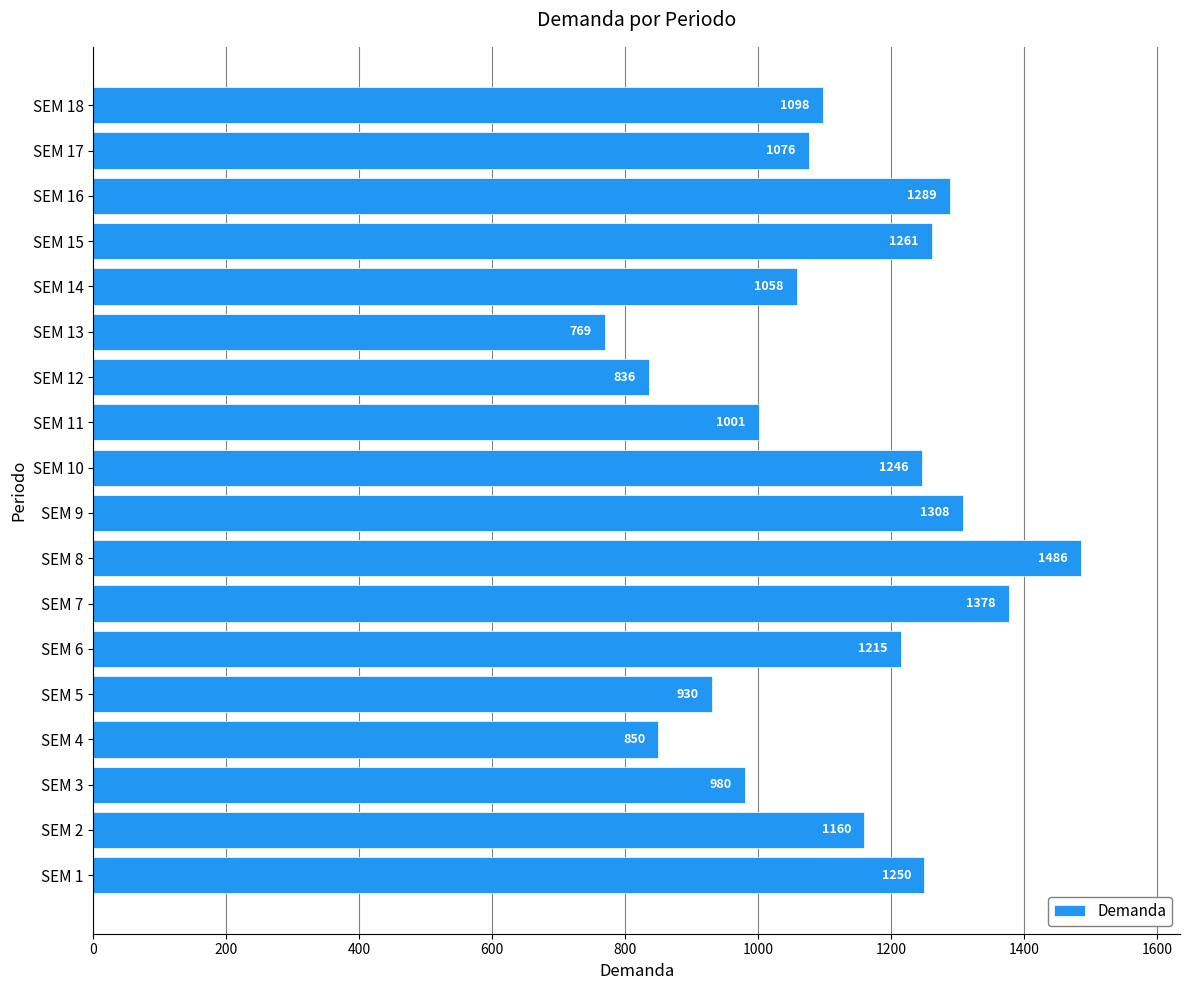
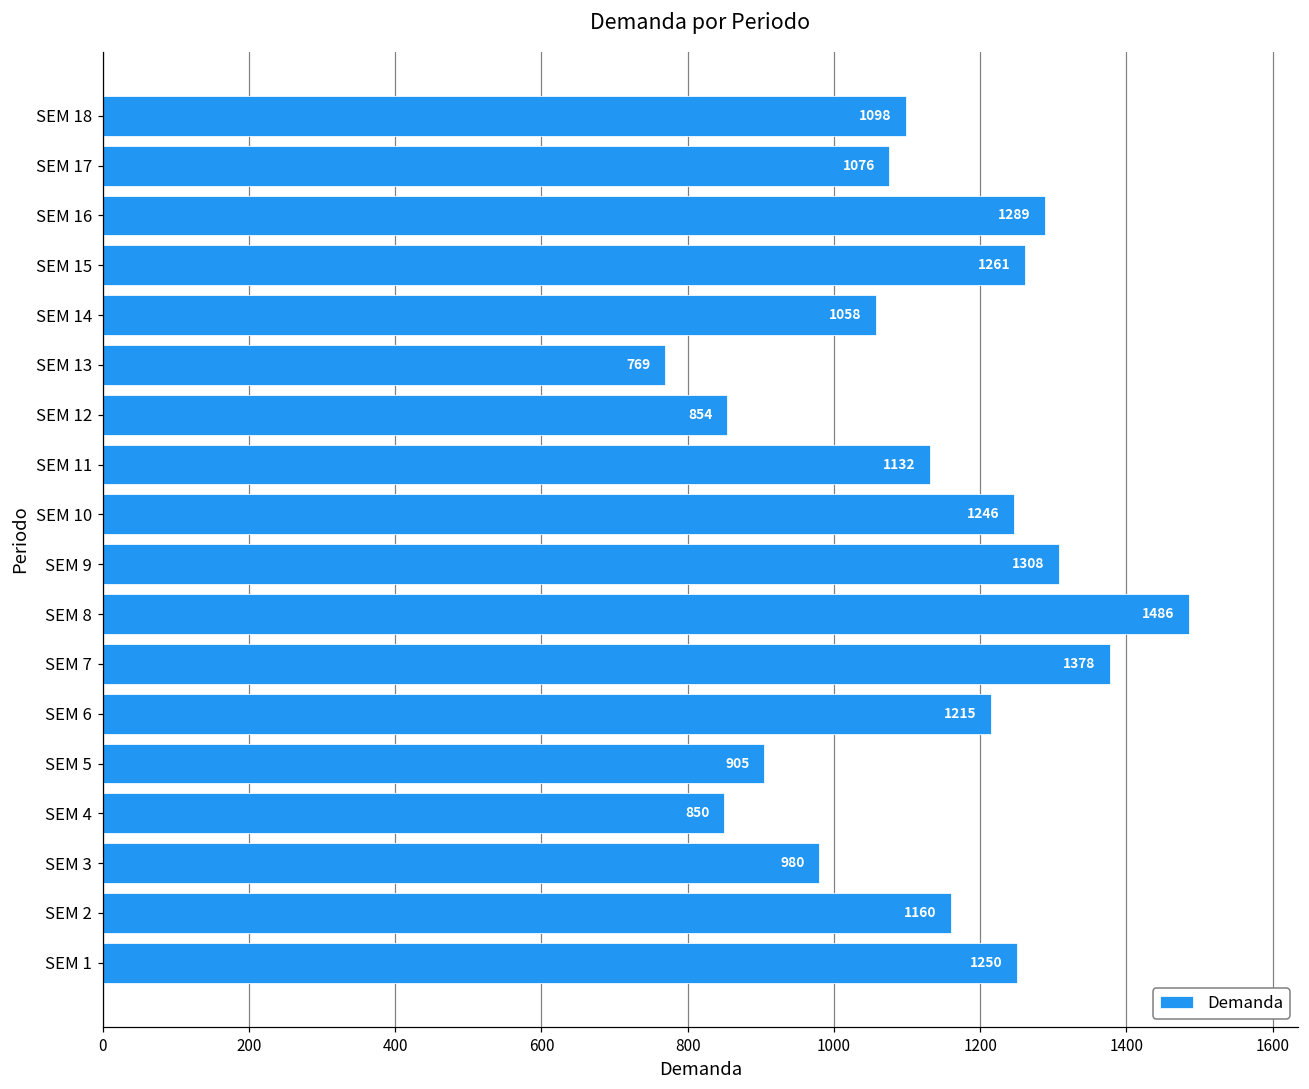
  {
    "SEM 18": 1098,
    "SEM 17": 1076,
    "SEM 16": 1289,
    "SEM 15": 1261,
    "SEM 14": 1058,
    "SEM 13": 769,
-   "SEM 12": 836,
-   "SEM 11": 1001,
+   "SEM 12": 854,
+   "SEM 11": 1132,
    "SEM 10": 1246,
    "SEM 9": 1308,
    "SEM 8": 1486,
    "SEM 7": 1378,
    "SEM 6": 1215,
-   "SEM 5": 930,
+   "SEM 5": 905,
    "SEM 4": 850,
    "SEM 3": 980,
    "SEM 2": 1160,
    "SEM 1": 1250
  }
